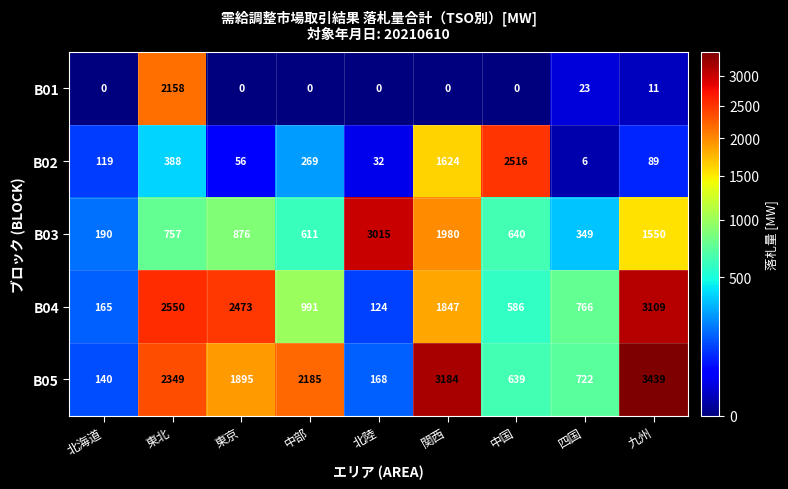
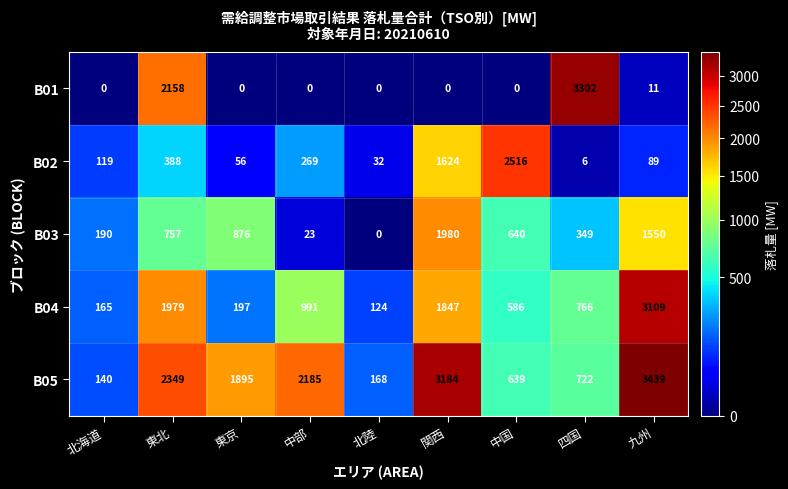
  {
    "B01": {
      "北海道": 0,
      "東北": 2158,
      "東京": 0,
      "中部": 0,
      "北陸": 0,
      "関西": 0,
      "中国": 0,
-     "四国": 23,
+     "四国": 3302,
      "九州": 11
    },
    "B02": {
      "北海道": 119,
      "東北": 388,
      "東京": 56,
      "中部": 269,
      "北陸": 32,
      "関西": 1624,
      "中国": 2516,
      "四国": 6,
      "九州": 89
    },
    "B03": {
      "北海道": 190,
      "東北": 757,
      "東京": 876,
-     "中部": 611,
-     "北陸": 3015,
+     "中部": 23,
+     "北陸": 0,
      "関西": 1980,
      "中国": 640,
      "四国": 349,
      "九州": 1550
    },
    "B04": {
      "北海道": 165,
-     "東北": 2550,
-     "東京": 2473,
+     "東北": 1979,
+     "東京": 197,
      "中部": 991,
      "北陸": 124,
      "関西": 1847,
      "中国": 586,
      "四国": 766,
      "九州": 3109
    },
    "B05": {
      "北海道": 140,
      "東北": 2349,
      "東京": 1895,
      "中部": 2185,
      "北陸": 168,
      "関西": 3184,
      "中国": 639,
      "四国": 722,
      "九州": 3439
    }
  }
